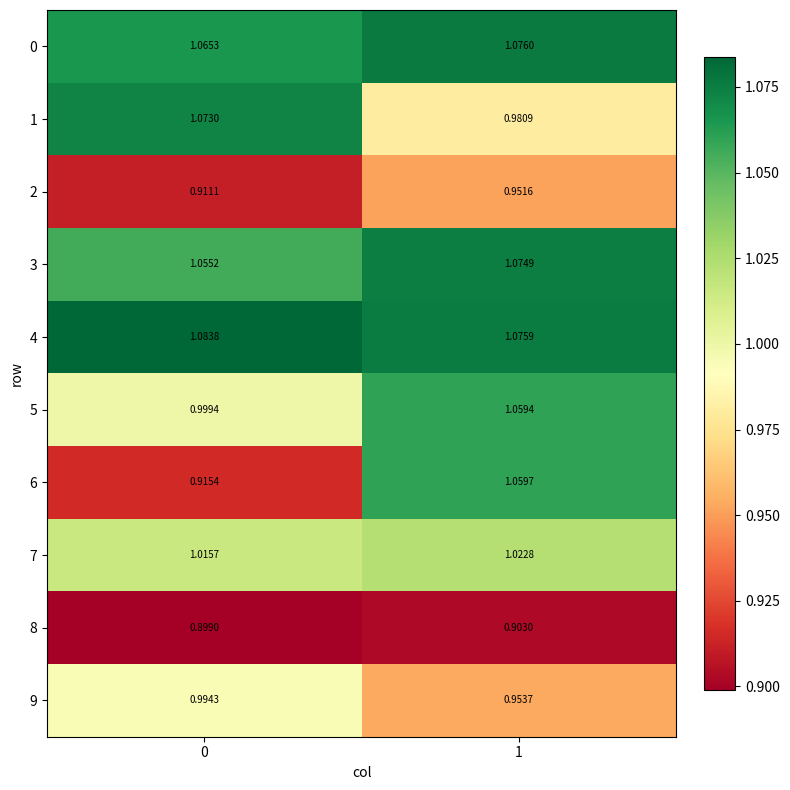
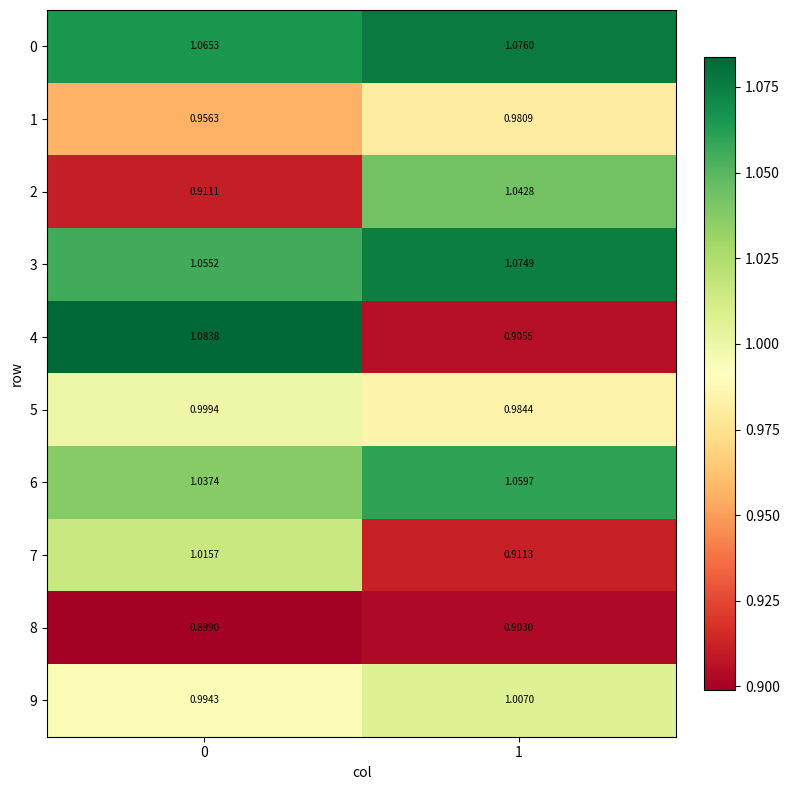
  {
    "0": {
      "0": 1.0653,
      "1": 1.0760
    },
    "1": {
-     "0": 1.0730,
+     "0": 0.9563,
      "1": 0.9809
    },
    "2": {
      "0": 0.9111,
-     "1": 0.9516
+     "1": 1.0428
    },
    "3": {
      "0": 1.0552,
      "1": 1.0749
    },
    "4": {
      "0": 1.0838,
-     "1": 1.0759
+     "1": 0.9055
    },
    "5": {
      "0": 0.9994,
-     "1": 1.0594
+     "1": 0.9844
    },
    "6": {
-     "0": 0.9154,
+     "0": 1.0374,
      "1": 1.0597
    },
    "7": {
      "0": 1.0157,
-     "1": 1.0228
+     "1": 0.9113
    },
    "8": {
      "0": 0.8990,
      "1": 0.9030
    },
    "9": {
      "0": 0.9943,
-     "1": 0.9537
+     "1": 1.0070
    }
  }
